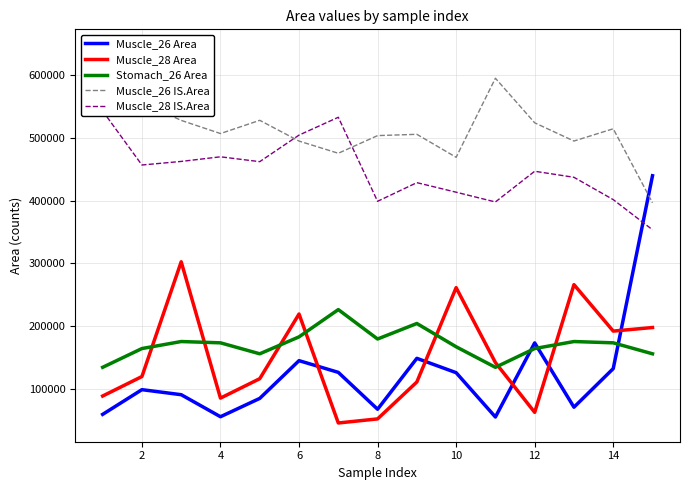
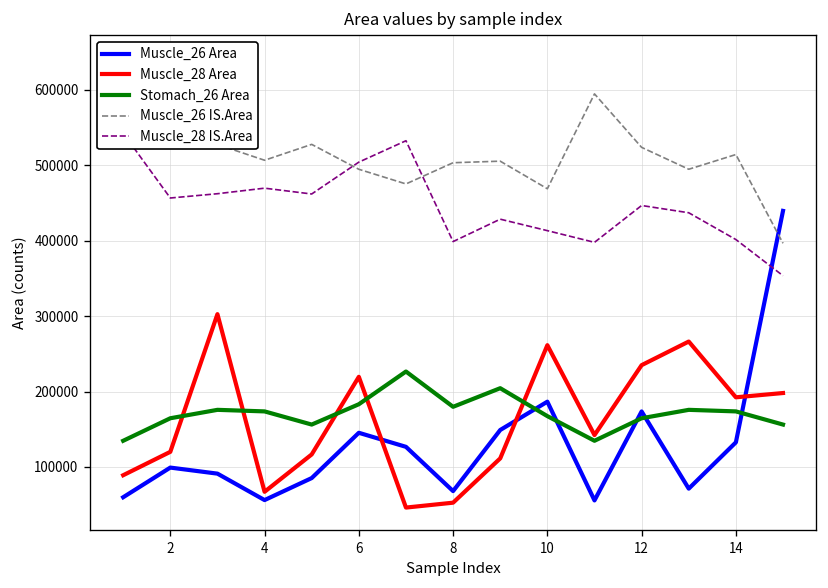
  {
    "Muscle_26 Area": {
      "2": 100000,
      "4": 60000,
      "6": 150000,
      "8": 70000,
-     "10": 130000,
+     "10": 190000,
      "12": 170000,
      "14": 130000
    },
    "Muscle_28 Area": {
      "2": 120000,
-     "4": 90000,
+     "4": 70000,
      "6": 220000,
      "8": 50000,
      "10": 260000,
-     "12": 60000,
+     "12": 230000,
      "14": 190000
    },
    "Stomach_26 Area": {
      "2": 160000,
      "4": 170000,
      "6": 180000,
      "8": 180000,
      "10": 170000,
      "12": 160000,
      "14": 170000
    },
    "Muscle_26 IS.Area": {
      "4": 510000,
      "6": 490000,
      "8": 500000,
      "10": 470000,
      "12": 520000,
      "14": 510000
    },
    "Muscle_28 IS.Area": {
      "2": 460000,
      "4": 470000,
      "6": 500000,
      "8": 400000,
      "10": 410000,
      "12": 450000,
      "14": 400000
    }
  }
